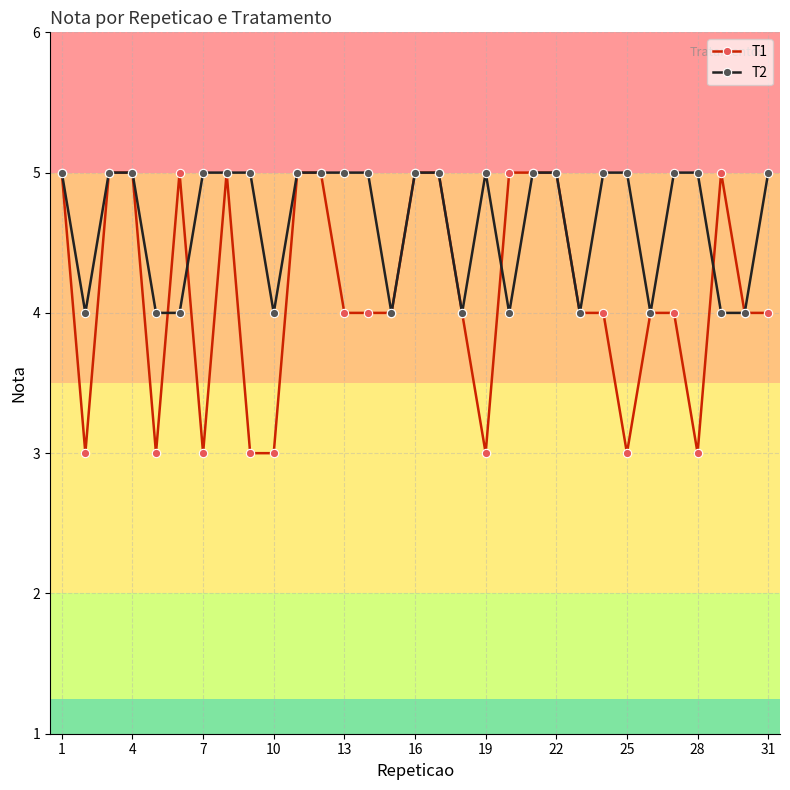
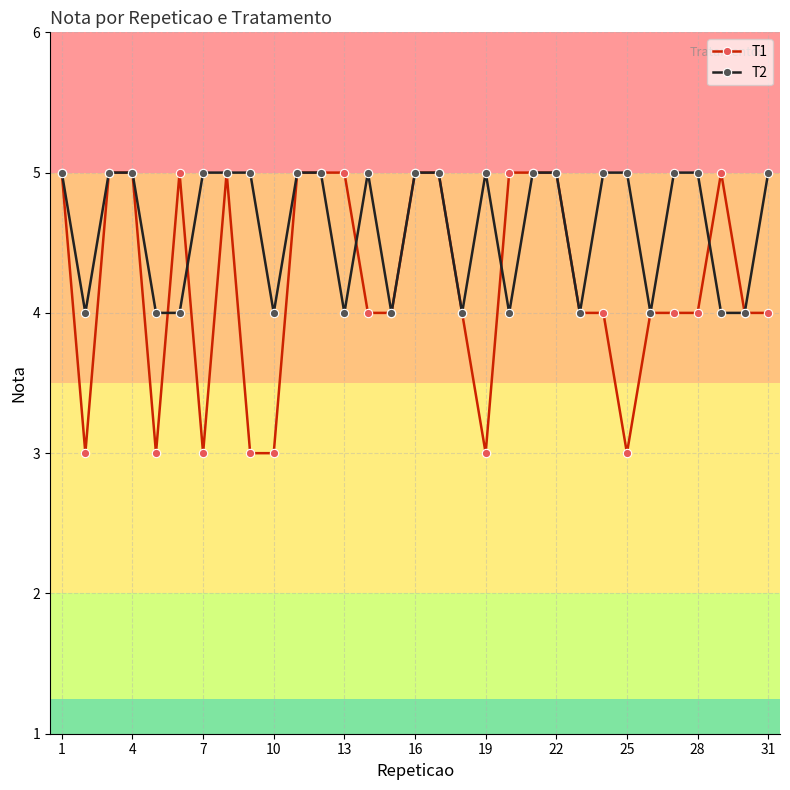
  {
    "T1": {
      "7": 3,
      "10": 3,
-     "13": 4,
+     "13": 5,
      "19": 3,
      "25": 3,
-     "28": 3,
+     "28": 4,
      "31": 4
    },
    "T2": {
      "7": 5,
      "10": 4,
-     "13": 5,
+     "13": 4,
      "19": 5,
      "25": 5,
      "28": 5,
      "31": 5
    }
  }
